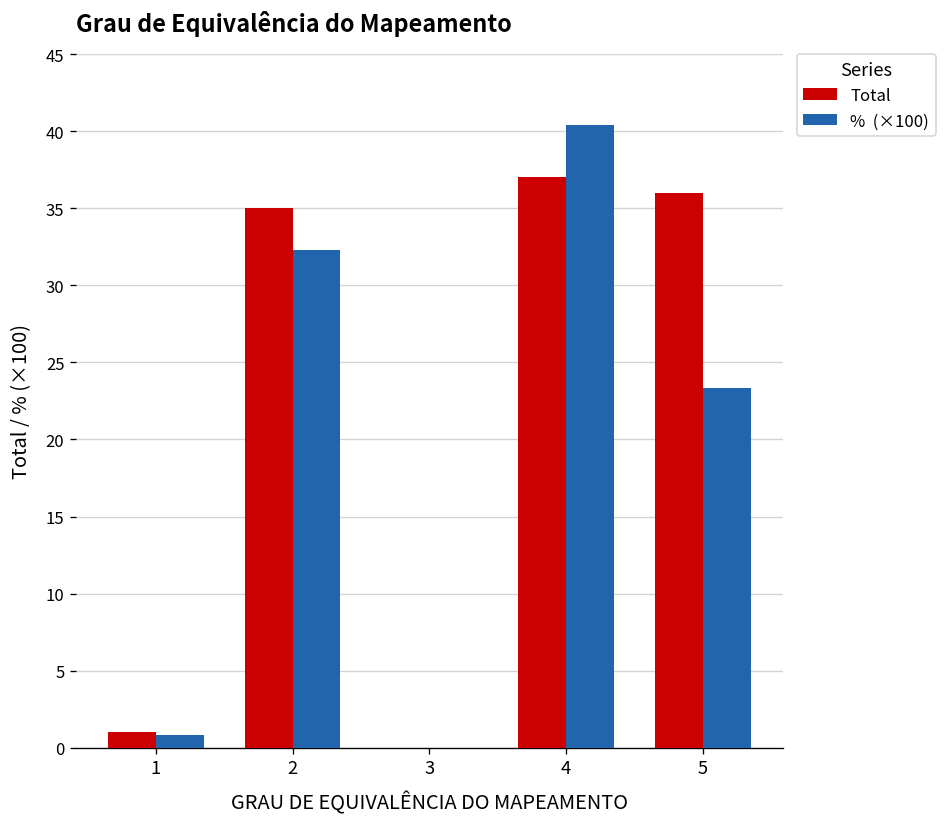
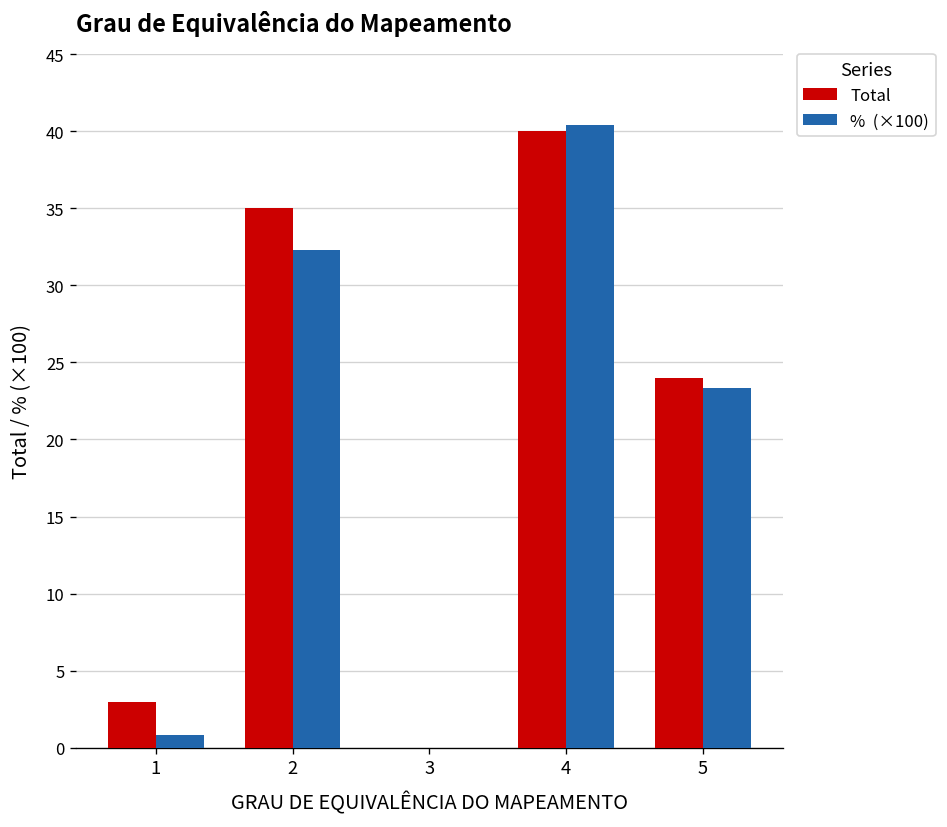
  {
    "Total": {
-     "1": 1,
+     "1": 3,
      "2": 35,
      "3": 0,
-     "4": 37,
-     "5": 36
+     "4": 40,
+     "5": 24
    },
    "% (×100)": {
      "1": 1,
      "2": 32.3,
      "3": 0,
      "4": 40.4,
      "5": 23.4
    }
  }
